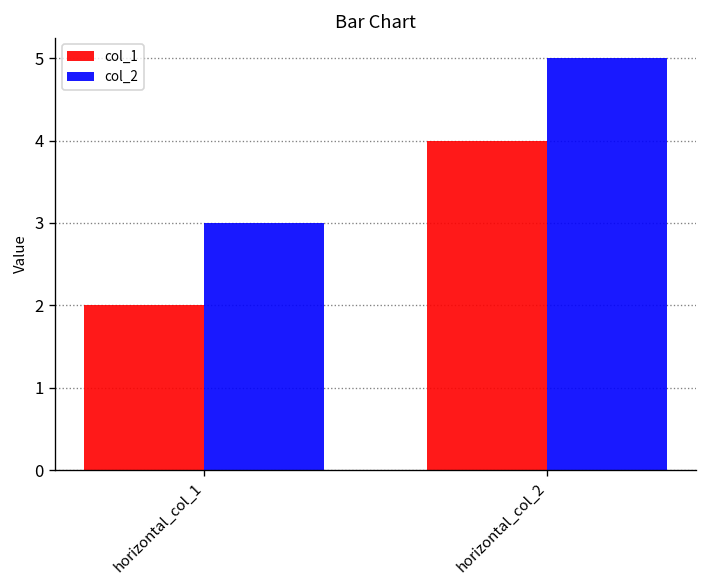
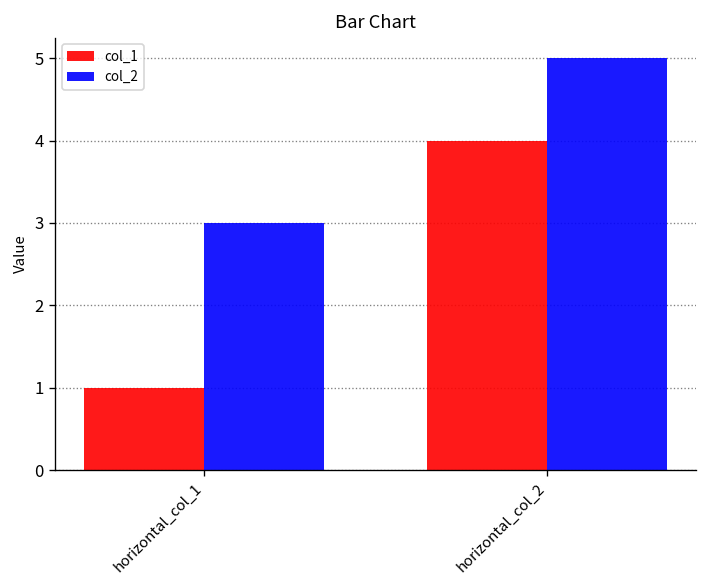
  {
    "col_1": {
-     "horizontal_col_1": 2,
+     "horizontal_col_1": 1,
      "horizontal_col_2": 4
    },
    "col_2": {
      "horizontal_col_1": 3,
      "horizontal_col_2": 5
    }
  }
